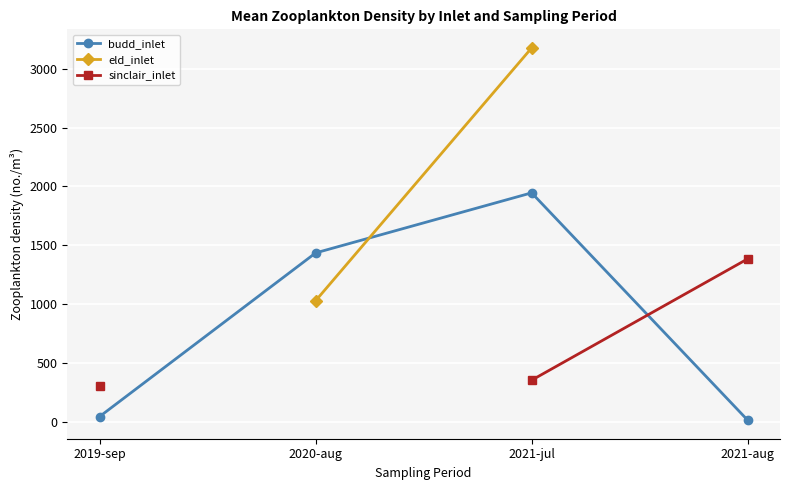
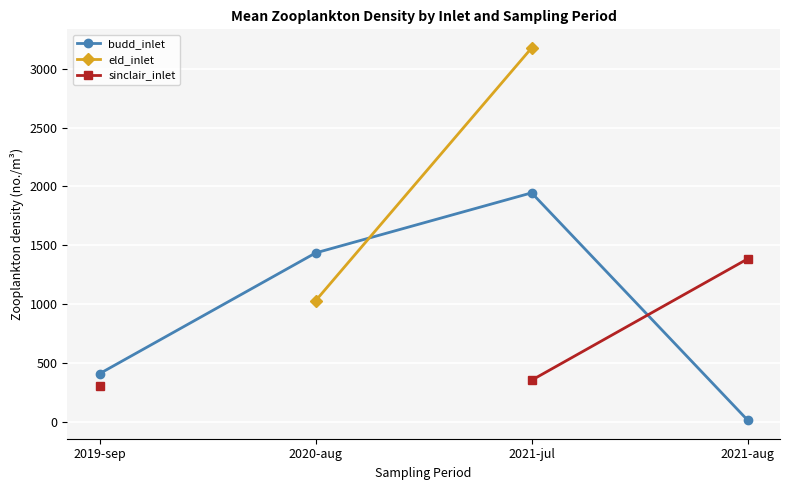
  {
    "budd_inlet": {
-     "2019-sep": 50,
+     "2019-sep": 410,
      "2020-aug": 1440,
      "2021-jul": 1950,
      "2021-aug": 20
    },
    "eld_inlet": {
      "2020-aug": 1030,
      "2021-jul": 3180
    },
    "sinclair_inlet": {
      "2019-sep": 310,
      "2021-jul": 360,
      "2021-aug": 1390
    }
  }
